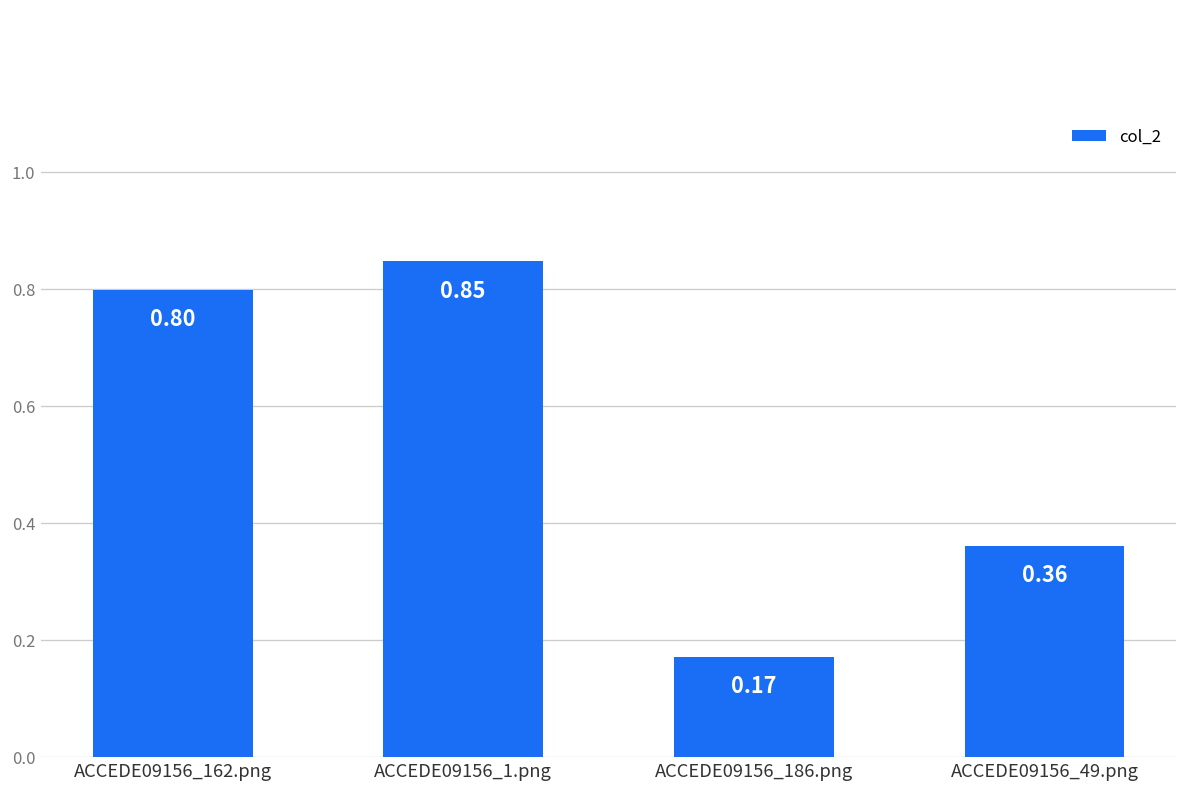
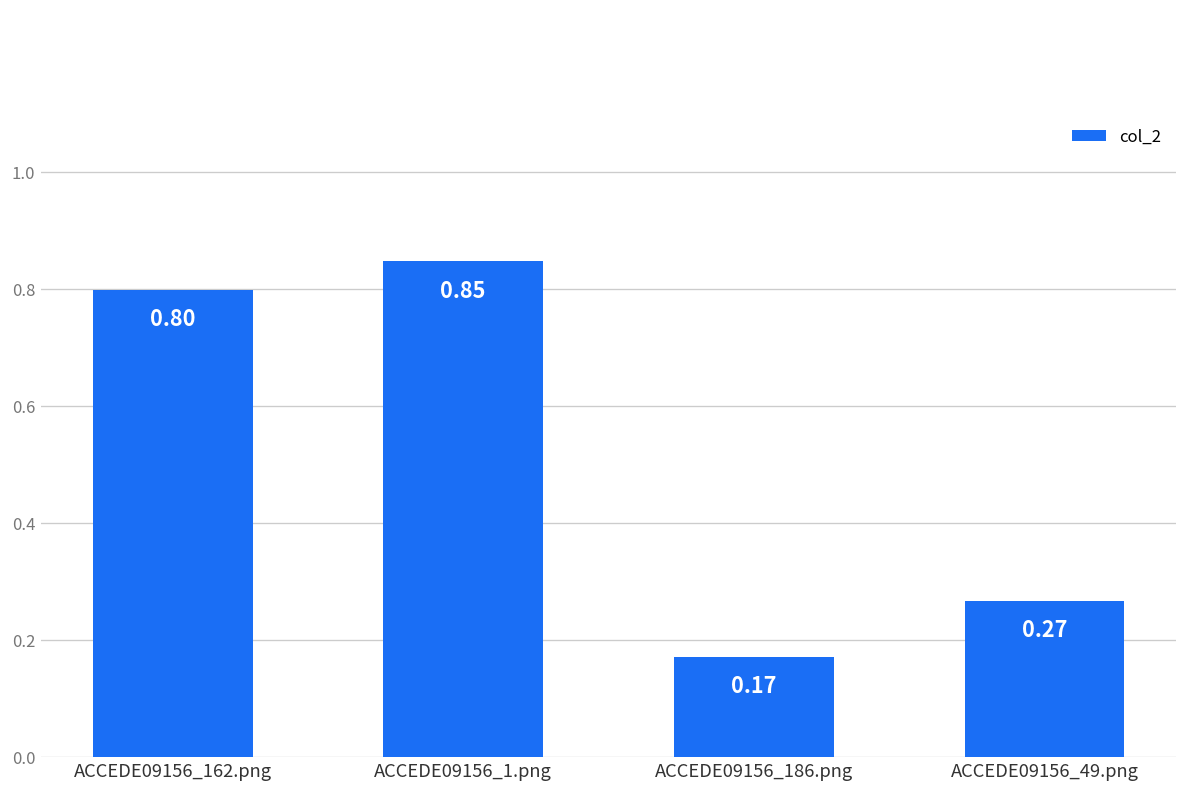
  {
    "ACCEDE09156_162.png": 0.80,
    "ACCEDE09156_1.png": 0.85,
    "ACCEDE09156_186.png": 0.17,
-   "ACCEDE09156_49.png": 0.36
+   "ACCEDE09156_49.png": 0.27
  }
